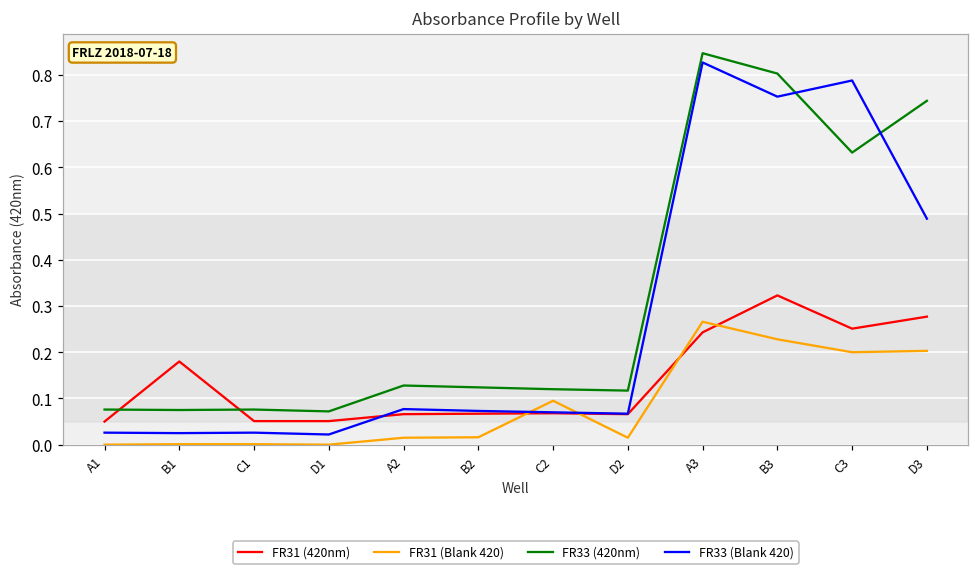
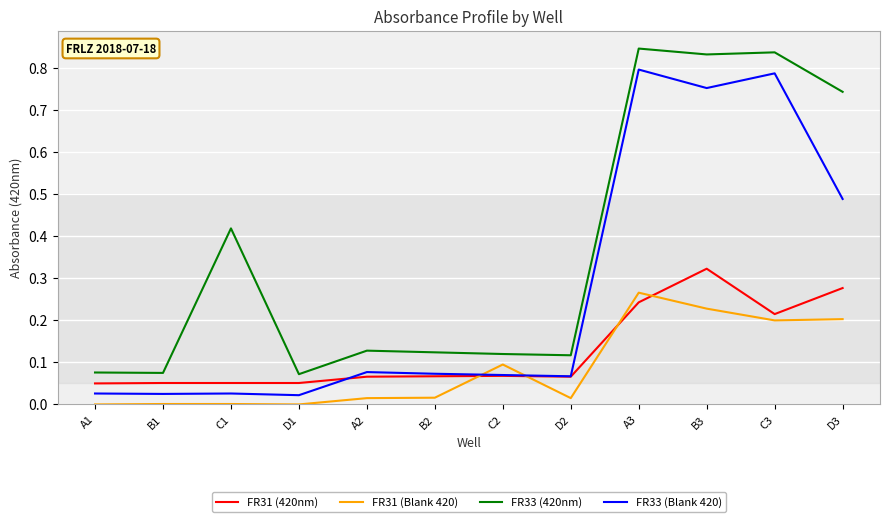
  {
    "FR31 (420nm)": {
      "A1": 0.05,
-     "B1": 0.18,
+     "B1": 0.05,
      "C1": 0.05,
      "D1": 0.05,
      "A2": 0.07,
      "A3": 0.24,
      "B3": 0.32,
-     "C3": 0.25,
+     "C3": 0.22,
      "D3": 0.28
    },
    "FR31 (Blank 420)": {
      "A1": 0.00,
      "B1": 0.00,
      "C1": 0.00,
      "D1": 0.00,
      "A2": 0.02,
      "B2": 0.02,
      "C2": 0.10,
      "D2": 0.02,
      "A3": 0.27,
      "B3": 0.23,
      "C3": 0.20,
      "D3": 0.20
    },
    "FR33 (420nm)": {
      "A1": 0.08,
      "B1": 0.08,
-     "C1": 0.08,
+     "C1": 0.42,
      "D1": 0.07,
      "A2": 0.13,
      "B2": 0.12,
      "C2": 0.12,
      "D2": 0.12,
      "A3": 0.85,
-     "B3": 0.80,
-     "C3": 0.63,
+     "B3": 0.83,
+     "C3": 0.84,
      "D3": 0.74
    },
    "FR33 (Blank 420)": {
      "A1": 0.03,
      "B1": 0.03,
      "C1": 0.03,
      "D1": 0.02,
      "A2": 0.08,
-     "A3": 0.83,
+     "A3": 0.80,
      "B3": 0.75,
      "C3": 0.79,
      "D3": 0.49
    }
  }
